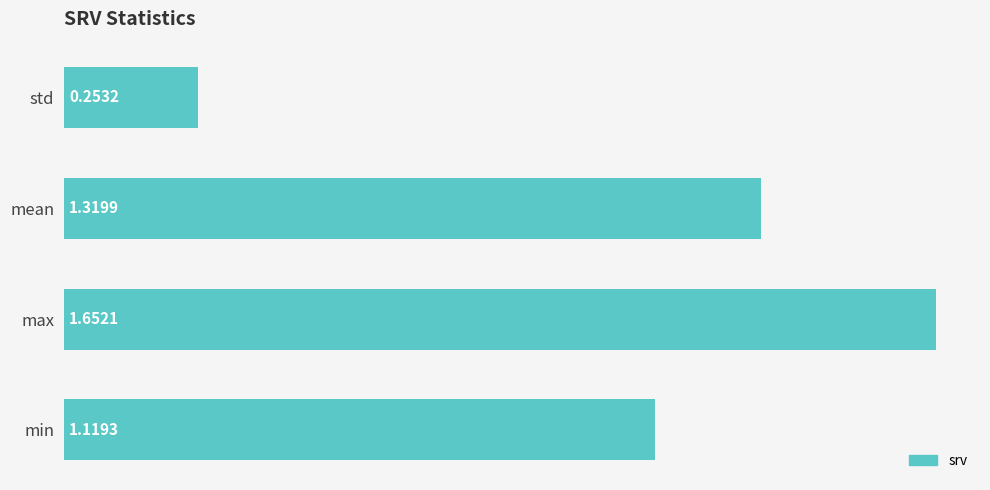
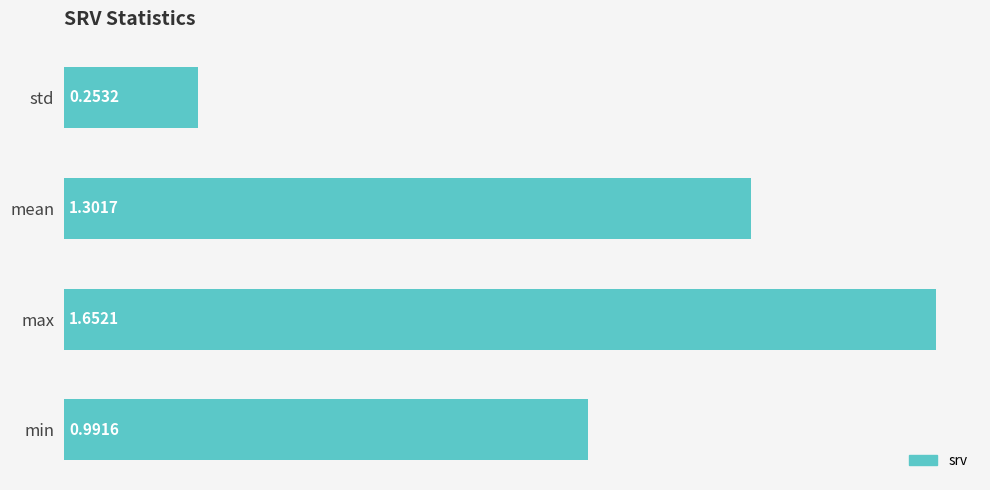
  {
    "std": 0.2532,
-   "mean": 1.3199,
+   "mean": 1.3017,
    "max": 1.6521,
-   "min": 1.1193
+   "min": 0.9916
  }
